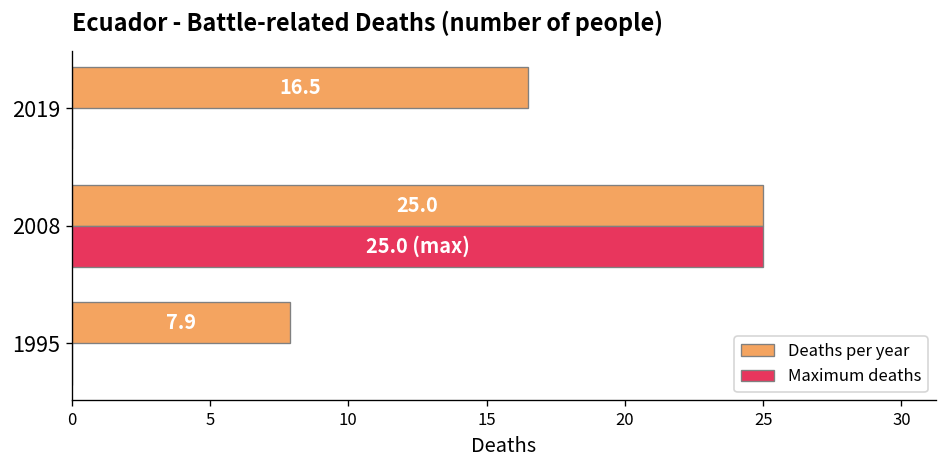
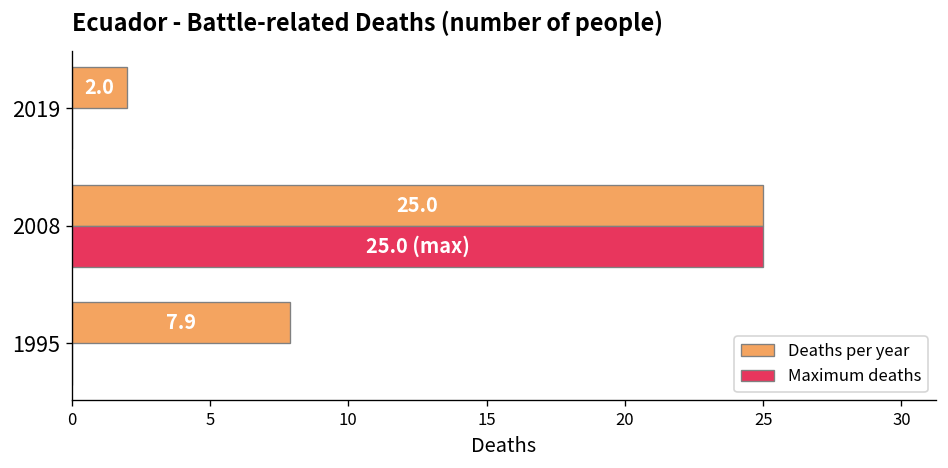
  {
    "Deaths per year": {
-     "2019": 16.5,
+     "2019": 2.0,
      "2008": 25.0,
      "1995": 7.9
    },
    "Maximum deaths": {
      "2008": 25.0
    }
  }
